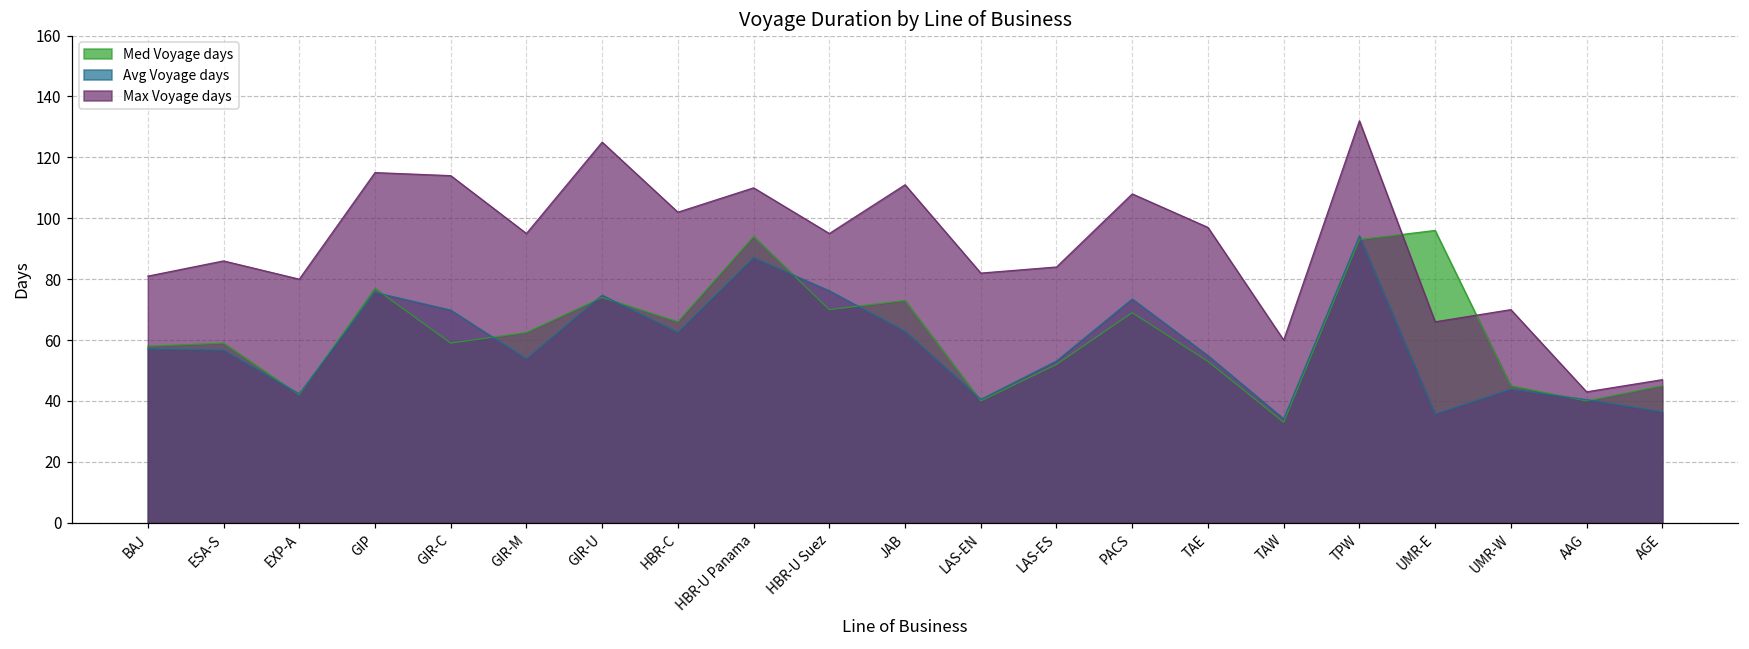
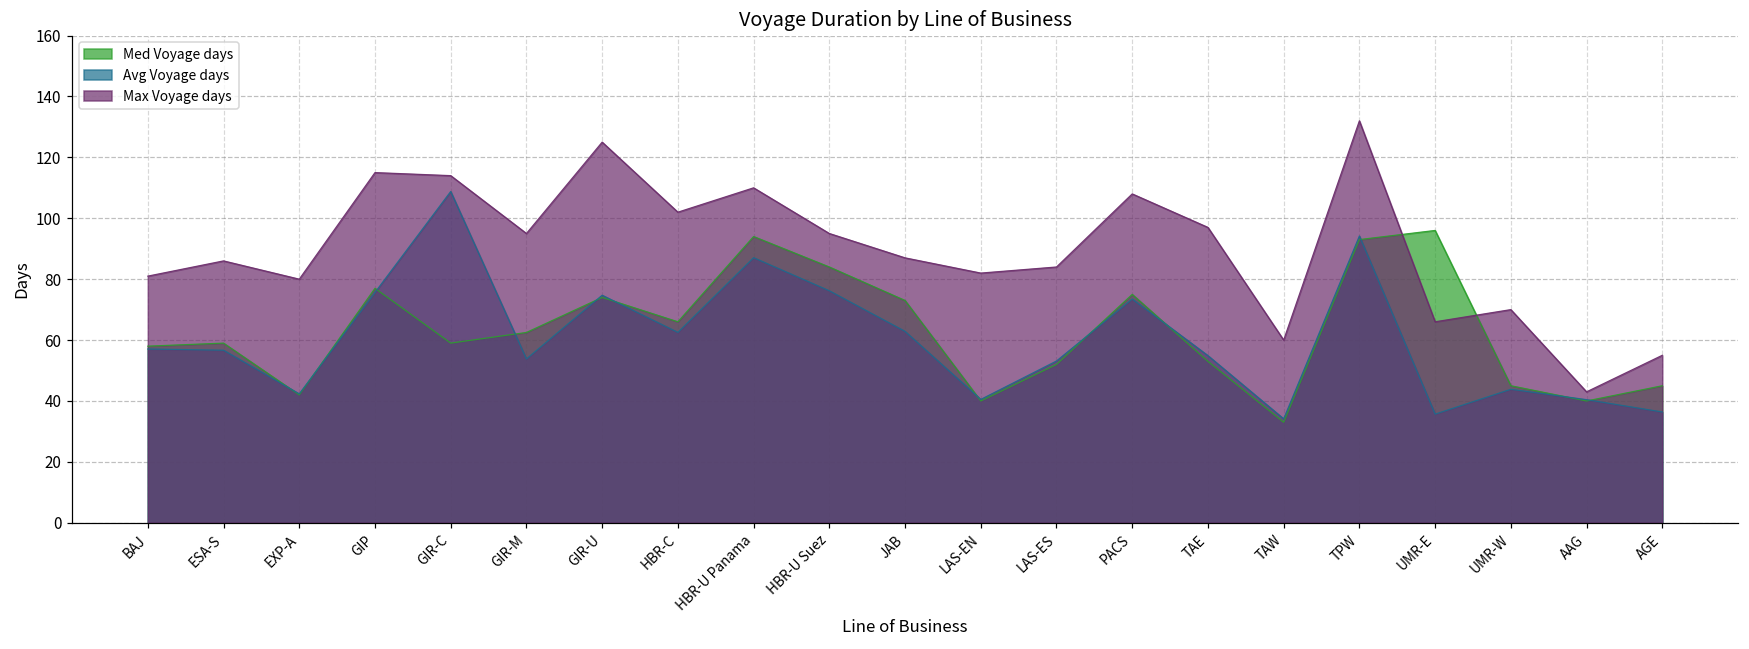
  {
    "Med Voyage days": {
      "ESA-S": 59,
      "GIP": 77,
      "GIR-C": 59,
      "GIR-M": 63,
      "HBR-C": 66,
      "HBR-U Panama": 94,
-     "HBR-U Suez": 70,
+     "HBR-U Suez": 84,
      "JAB": 73,
      "LAS-ES": 52,
-     "PACS": 69,
+     "PACS": 75,
      "TAE": 53,
      "TAW": 33,
      "TPW": 93,
      "UMR-E": 96,
      "UMR-W": 45,
      "AGE": 45
    },
    "Avg Voyage days": {
      "ESA-S": 57,
      "GIP": 76,
-     "GIR-C": 70,
+     "GIR-C": 109,
      "GIR-M": 54,
      "HBR-C": 63,
      "HBR-U Panama": 87,
      "HBR-U Suez": 76,
      "JAB": 63,
      "LAS-ES": 53,
      "PACS": 73,
      "TAE": 55,
      "TAW": 34,
      "TPW": 94,
      "UMR-E": 36,
      "UMR-W": 44,
      "AGE": 36
    },
    "Max Voyage days": {
      "BAJ": 81,
      "ESA-S": 86,
      "EXP-A": 80,
      "GIP": 115,
      "GIR-C": 114,
      "GIR-M": 95,
      "GIR-U": 125,
      "HBR-C": 102,
      "HBR-U Panama": 110,
      "HBR-U Suez": 95,
-     "JAB": 111,
+     "JAB": 87,
      "LAS-EN": 82,
      "LAS-ES": 84,
      "PACS": 108,
      "TAE": 97,
      "TAW": 60,
      "TPW": 132,
      "UMR-E": 66,
      "UMR-W": 70,
      "AAG": 43,
-     "AGE": 47
+     "AGE": 55
    }
  }
